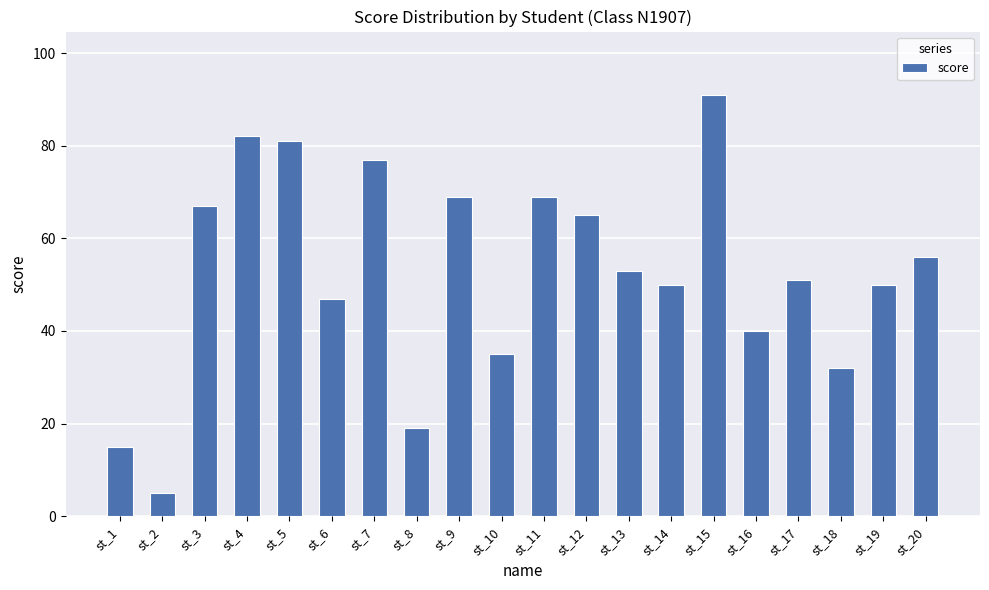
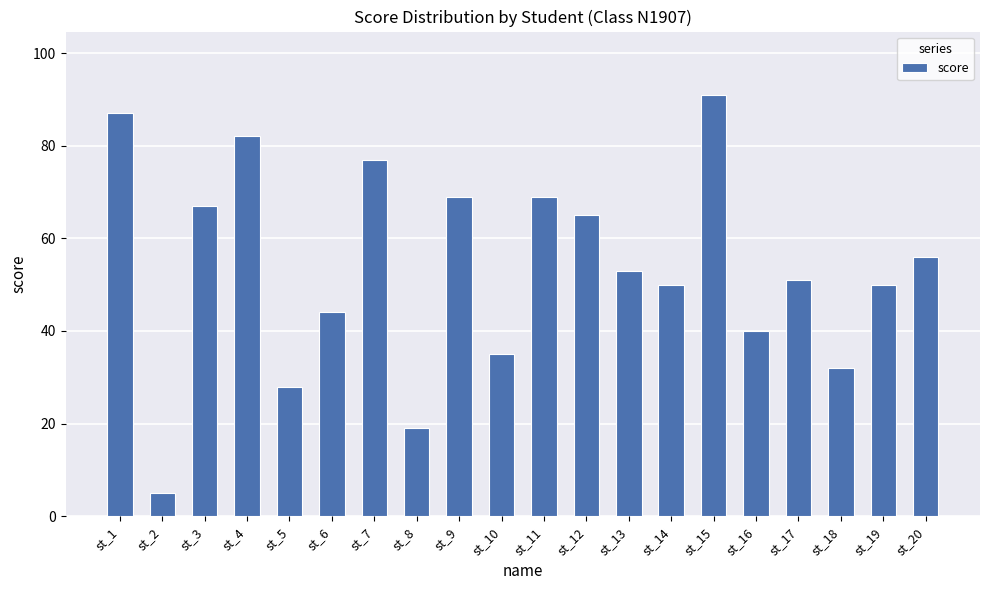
  {
-   "st_1": 15,
+   "st_1": 87,
    "st_2": 5,
    "st_3": 67,
    "st_4": 82,
-   "st_5": 81,
-   "st_6": 47,
+   "st_5": 28,
+   "st_6": 44,
    "st_7": 77,
    "st_8": 19,
    "st_9": 69,
    "st_10": 35,
    "st_11": 69,
    "st_12": 65,
    "st_13": 53,
    "st_14": 50,
    "st_15": 91,
    "st_16": 40,
    "st_17": 51,
    "st_18": 32,
    "st_19": 50,
    "st_20": 56
  }
